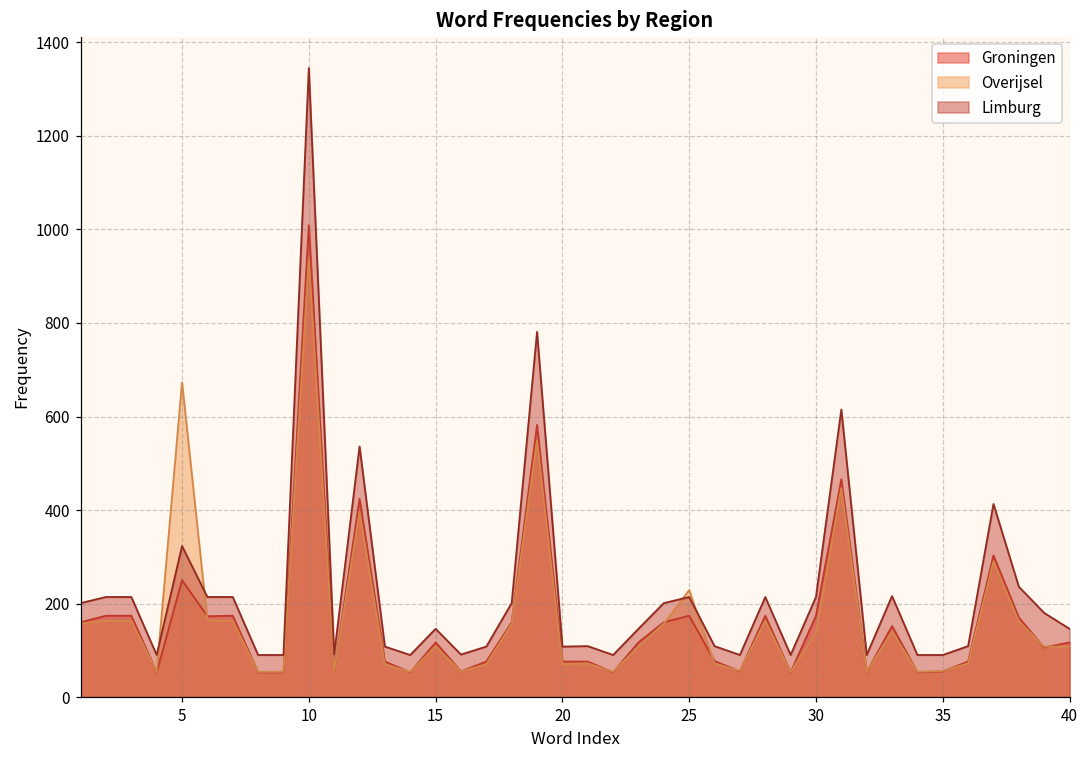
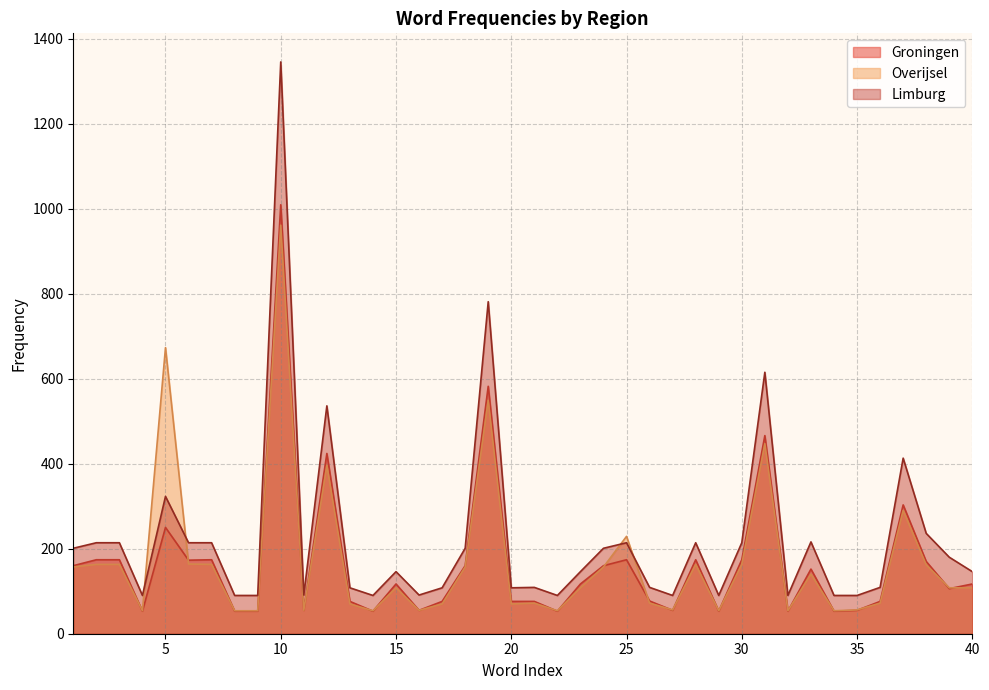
  {
    "Overijsel": {
      "5": 670,
-     "10": 940,
+     "10": 960,
      "15": 110,
      "20": 70,
      "25": 230,
-     "30": 140,
+     "30": 160,
      "40": 110
    }
  }
